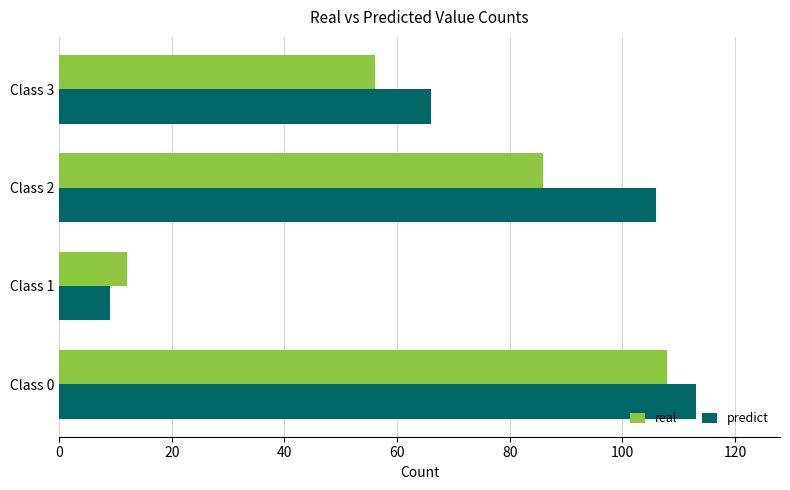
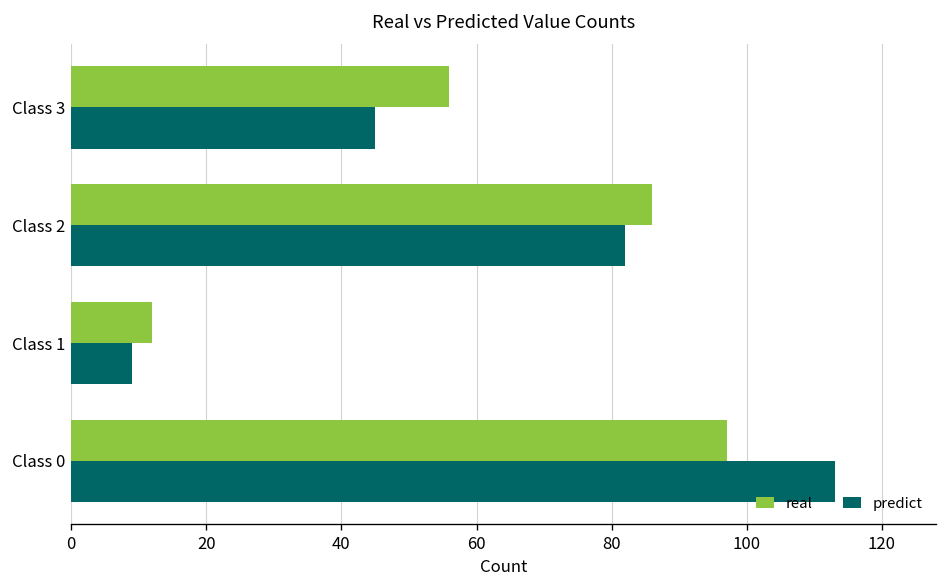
  {
    "real": {
      "Class 3": 56,
      "Class 2": 86,
      "Class 1": 12,
-     "Class 0": 108
+     "Class 0": 97
    },
    "predict": {
-     "Class 3": 66,
-     "Class 2": 106,
+     "Class 3": 45,
+     "Class 2": 82,
      "Class 1": 9,
      "Class 0": 113
    }
  }
